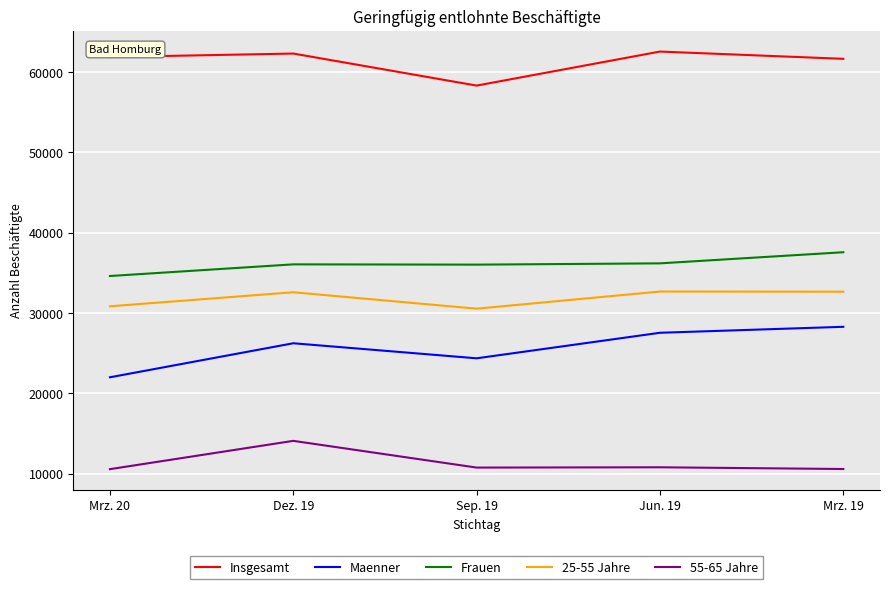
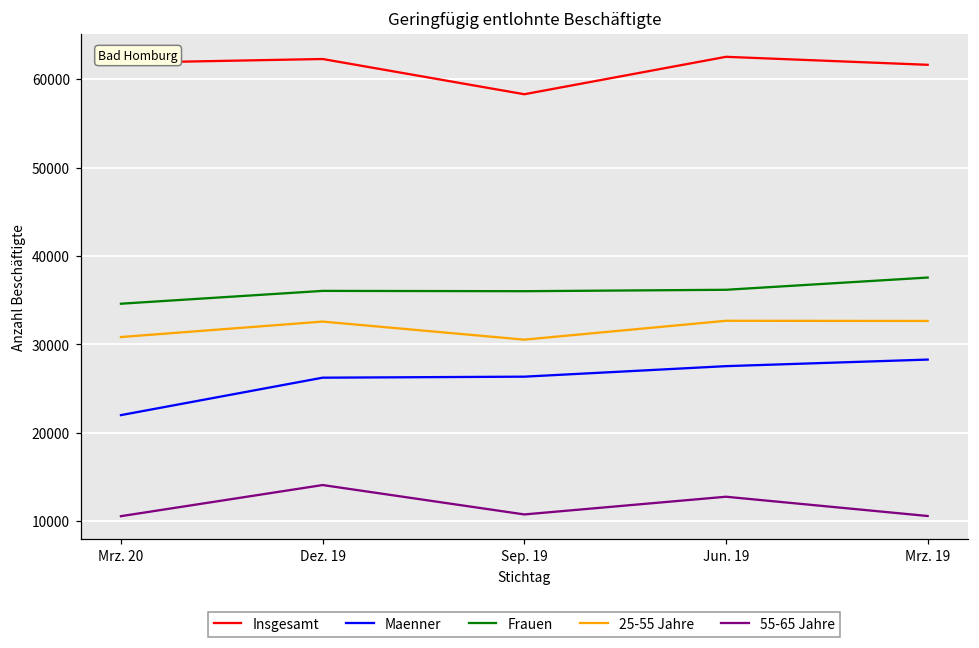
  {
    "Insgesamt": {
      "Dez. 19": 62000,
      "Sep. 19": 58000,
      "Jun. 19": 63000,
      "Mrz. 19": 62000
    },
    "Maenner": {
      "Mrz. 20": 22000,
      "Dez. 19": 26000,
-     "Sep. 19": 24000,
+     "Sep. 19": 26000,
      "Jun. 19": 28000,
      "Mrz. 19": 28000
    },
    "Frauen": {
      "Mrz. 20": 35000,
      "Dez. 19": 36000,
      "Sep. 19": 36000,
      "Jun. 19": 36000,
      "Mrz. 19": 38000
    },
    "25-55 Jahre": {
      "Mrz. 20": 31000,
      "Dez. 19": 33000,
      "Sep. 19": 31000,
      "Jun. 19": 33000,
      "Mrz. 19": 33000
    },
    "55-65 Jahre": {
      "Mrz. 20": 11000,
      "Dez. 19": 14000,
      "Sep. 19": 11000,
-     "Jun. 19": 11000,
+     "Jun. 19": 13000,
      "Mrz. 19": 11000
    }
  }
